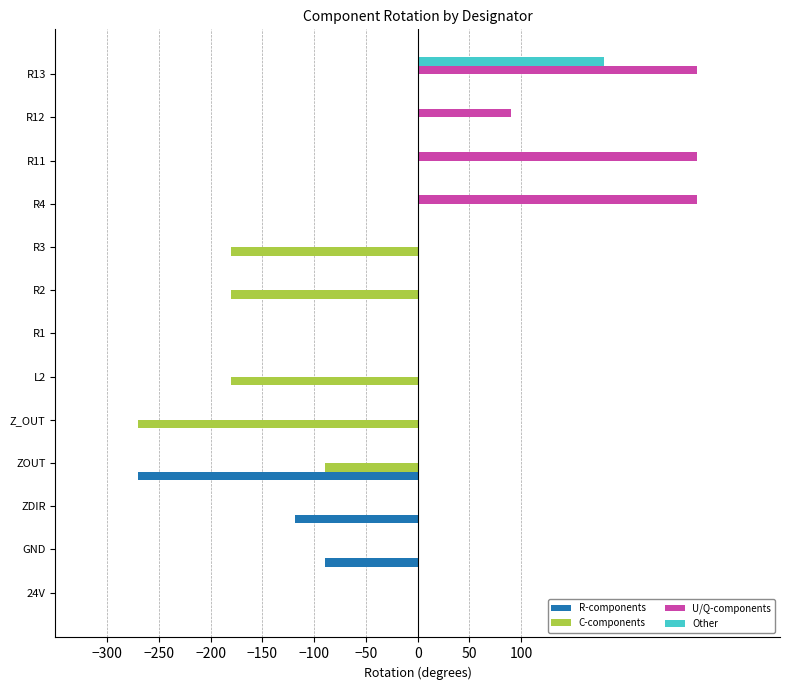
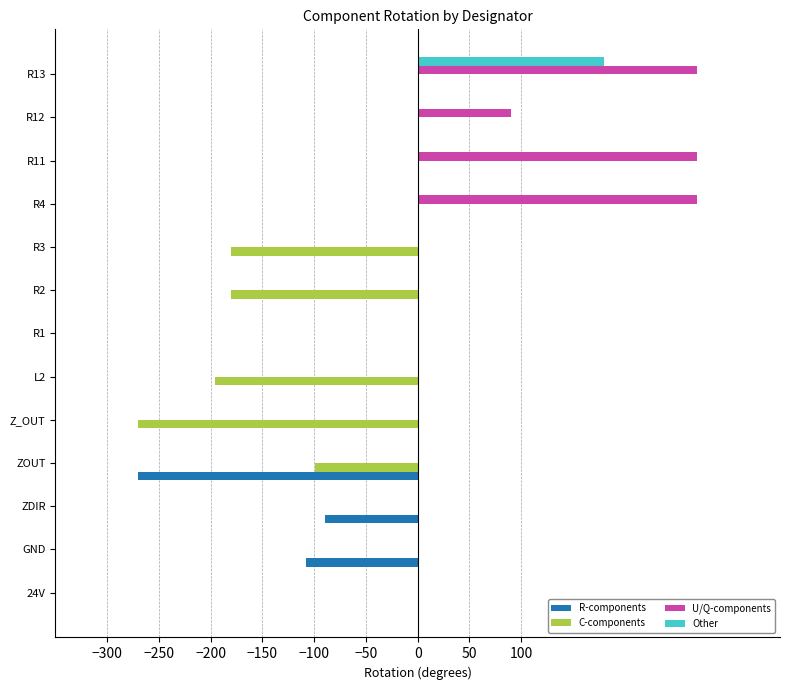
  {
    "R-components": {
      "R13": 0,
      "R12": 0,
      "R11": 0,
      "R4": 0,
      "R3": 0,
      "R2": 0,
      "R1": 0,
      "L2": 0,
      "Z_OUT": 0,
      "ZOUT": -270,
-     "ZDIR": -119,
-     "GND": -90,
+     "ZDIR": -90,
+     "GND": -108,
      "24V": 0
    },
    "C-components": {
      "R13": 0,
      "R12": 0,
      "R11": 0,
      "R4": 0,
      "R3": -180,
      "R2": -180,
      "R1": 0,
-     "L2": -180,
+     "L2": -196,
      "Z_OUT": -270,
-     "ZOUT": -90,
+     "ZOUT": -99,
      "ZDIR": 0,
      "GND": 0,
      "24V": 0
    },
    "U/Q-components": {
      "R13": 270,
      "R12": 90,
      "R11": 270,
      "R4": 270,
      "R3": 0,
      "R2": 0,
      "R1": 0,
      "L2": 0,
      "Z_OUT": 0,
      "ZOUT": 0,
      "ZDIR": 0,
      "GND": 0,
      "24V": 0
    },
    "Other": {
      "R13": 180,
      "R12": 0,
      "R11": 0,
      "R4": 0,
      "R3": 0,
      "R2": 0,
      "R1": 0,
      "L2": 0,
      "Z_OUT": 0,
      "ZOUT": 0,
      "ZDIR": 0,
      "GND": 0,
      "24V": 0
    }
  }
